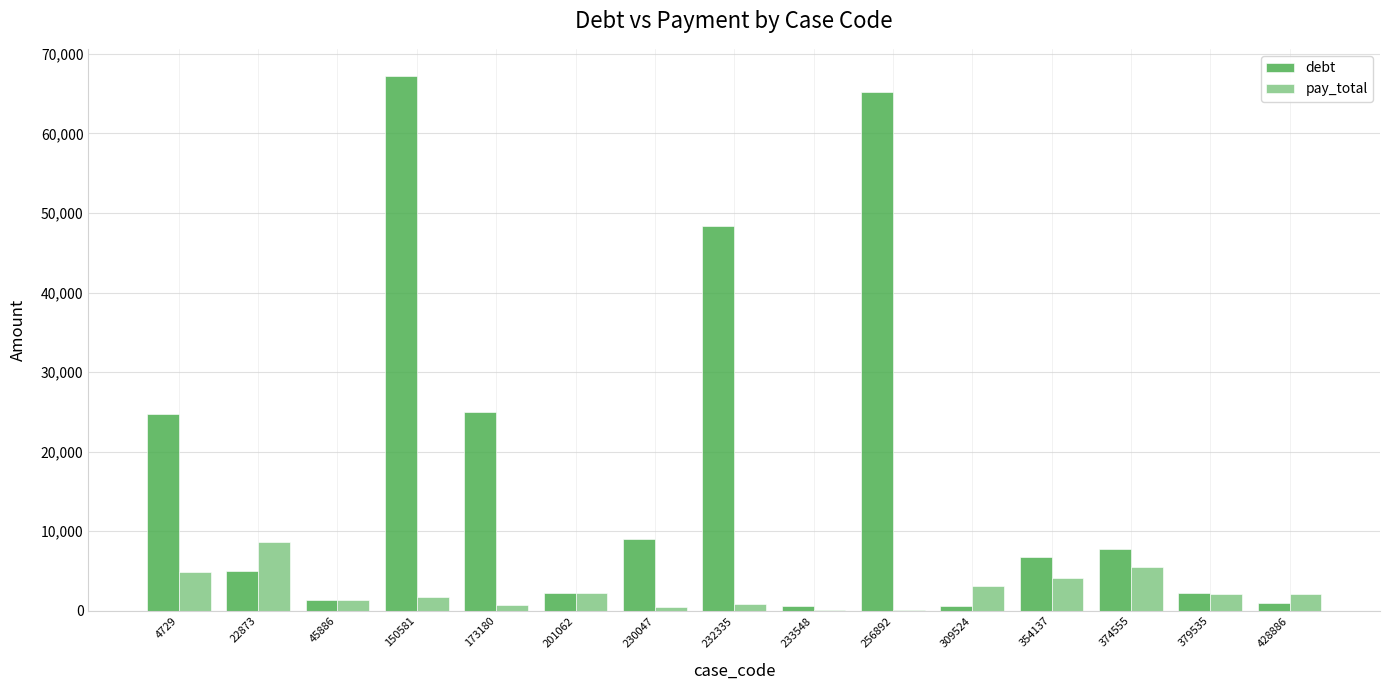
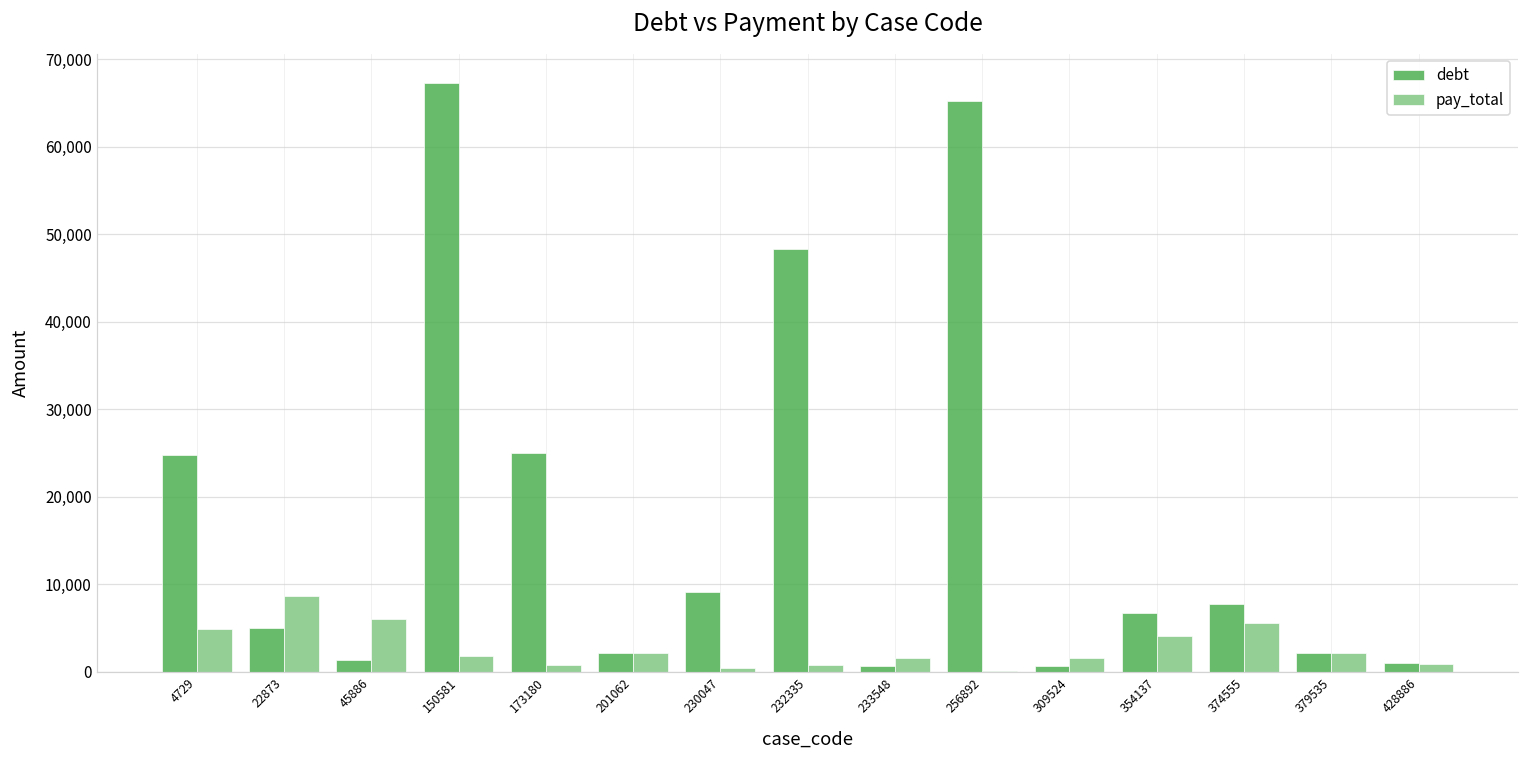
  {
    "debt": {
      "4729": "25,000",
      "22873": "5,000",
      "45886": "1,000",
      "150581": "67,000",
      "173180": "25,000",
      "201062": "2,000",
      "230047": "9,000",
      "232335": "48,000",
      "233548": "1,000",
      "256892": "65,000",
      "309524": "1,000",
      "354137": "7,000",
      "374555": "8,000",
      "379535": "2,000",
      "428886": "1,000"
    },
    "pay_total": {
      "4729": "5,000",
      "22873": "9,000",
-     "45886": "1,000",
+     "45886": "6,000",
      "150581": "2,000",
      "173180": "1,000",
      "201062": "2,000",
      "230047": "1,000",
      "232335": "1,000",
-     "233548": "0",
-     "309524": "3,000",
+     "233548": "2,000",
+     "309524": "2,000",
      "354137": "4,000",
      "374555": "6,000",
      "379535": "2,000",
-     "428886": "2,000"
+     "428886": "1,000"
    }
  }
